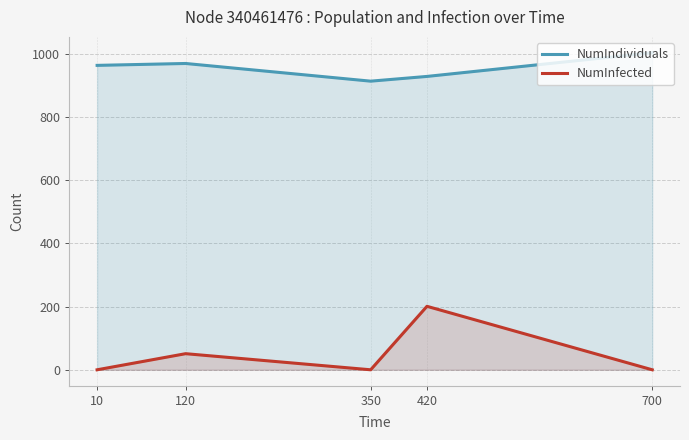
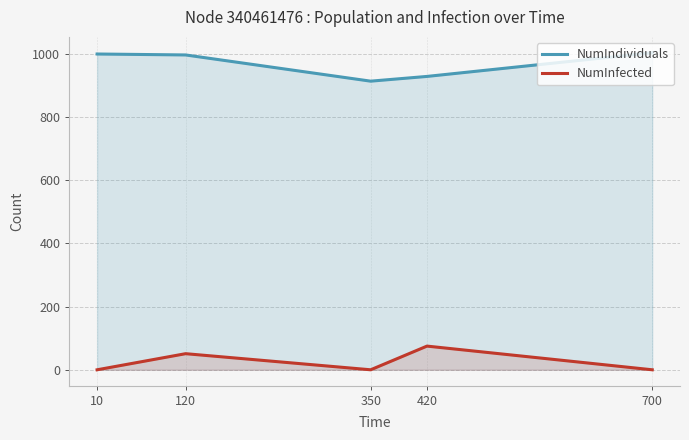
  {
    "NumIndividuals": {
-     "10": 960,
-     "120": 970,
+     "10": 1000,
+     "120": 1000,
      "350": 910,
      "420": 930
    },
    "NumInfected": {
      "10": 0,
      "120": 50,
      "350": 0,
-     "420": 200,
+     "420": 80,
      "700": 0
    }
  }
